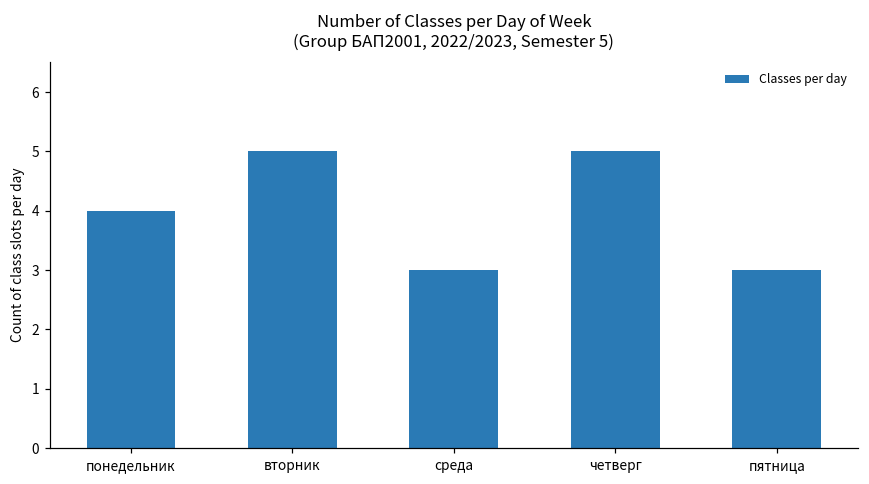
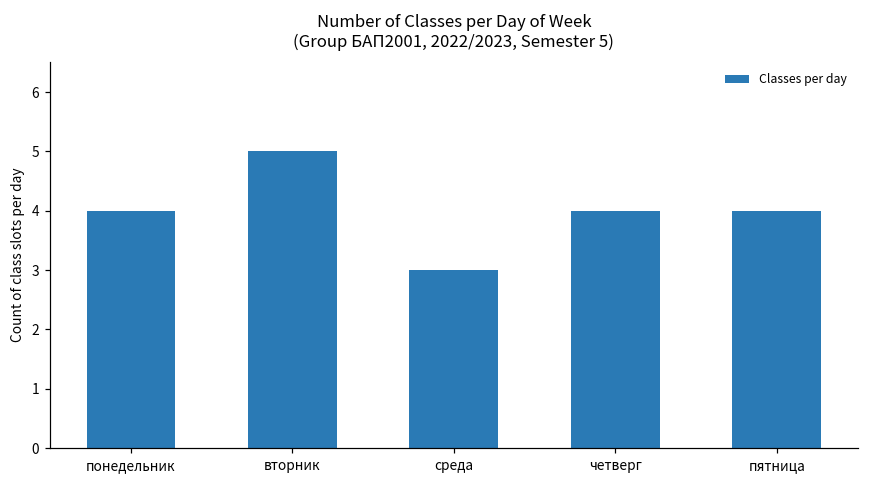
  {
    "понедельник": 4,
    "вторник": 5,
    "среда": 3,
-   "четверг": 5,
-   "пятница": 3
+   "четверг": 4,
+   "пятница": 4
  }
